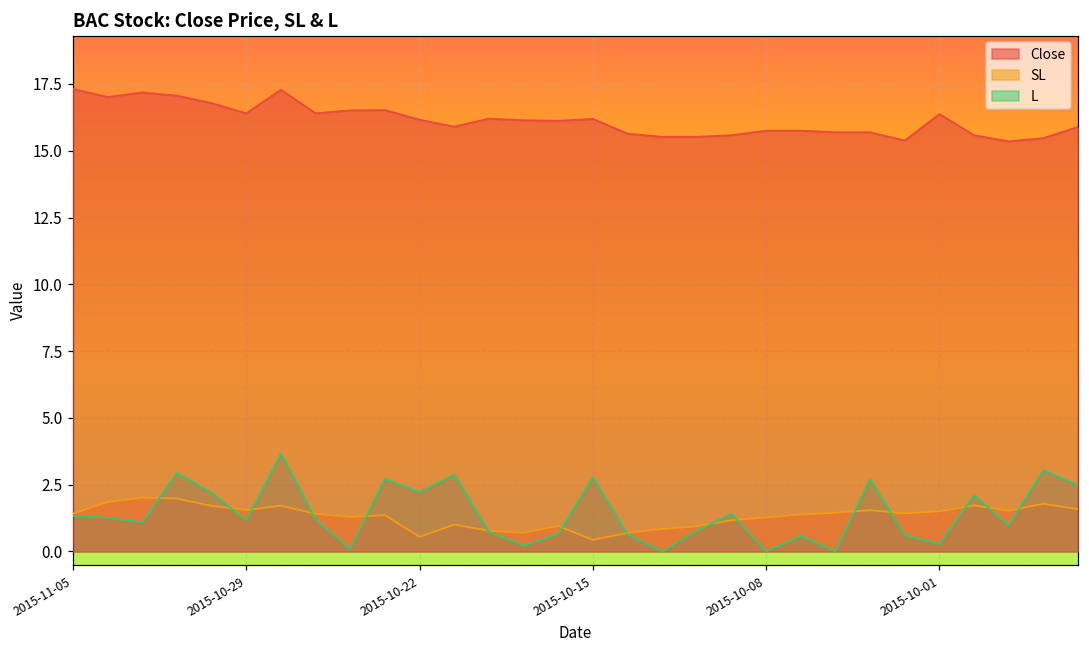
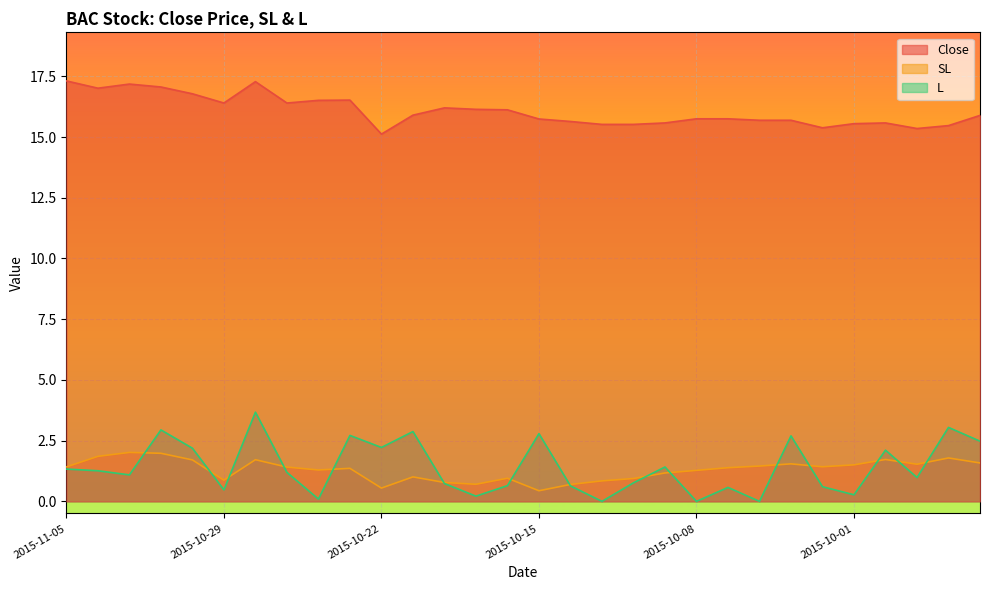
  {
    "Close": {
      "2015-11-05": 17.3,
      "2015-10-29": 16.4,
-     "2015-10-22": 16.2,
-     "2015-10-15": 16.2,
+     "2015-10-22": 15.1,
+     "2015-10-15": 15.7,
      "2015-10-08": 15.8,
-     "2015-10-01": 16.4
+     "2015-10-01": 15.6
    },
    "SL": {
-     "2015-10-29": 1.6,
+     "2015-10-29": 0.9,
      "2015-10-22": 0.5,
      "2015-10-15": 0.4,
      "2015-10-08": 1.3,
      "2015-10-01": 1.5
    },
    "L": {
-     "2015-10-29": 1.2,
+     "2015-10-29": 0.5,
      "2015-10-22": 2.2,
      "2015-10-15": 2.8,
      "2015-10-08": 0.0,
      "2015-10-01": 0.3
    }
  }
